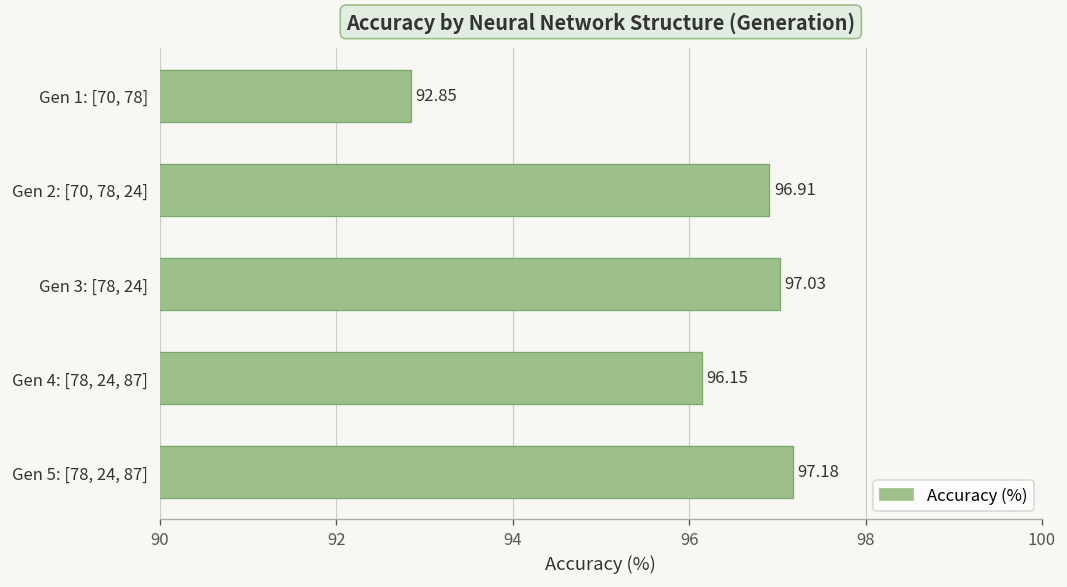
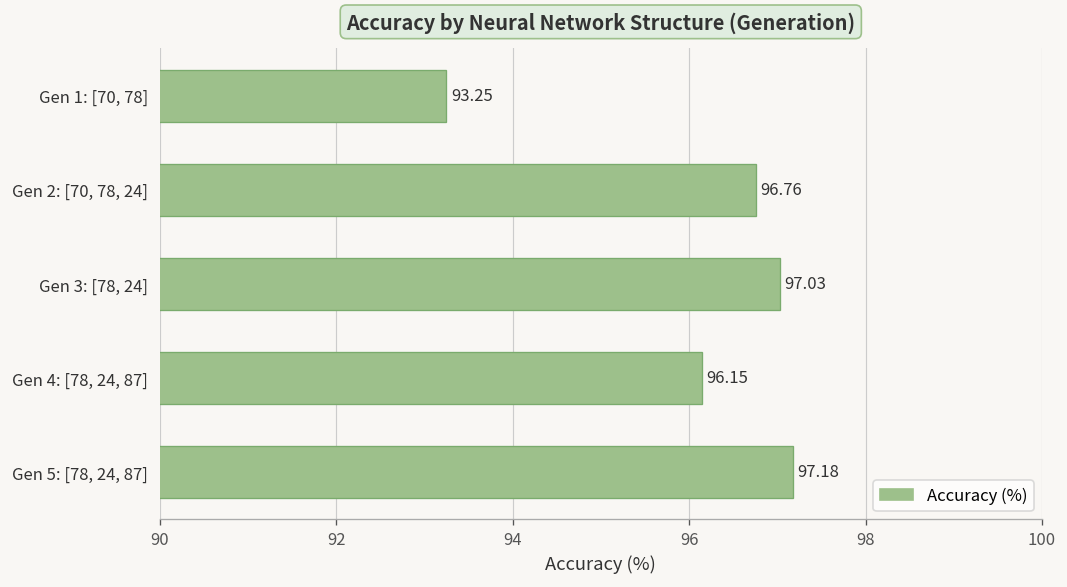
  {
-   "Gen 1: [70, 78]": 92.85,
-   "Gen 2: [70, 78, 24]": 96.91,
+   "Gen 1: [70, 78]": 93.25,
+   "Gen 2: [70, 78, 24]": 96.76,
    "Gen 3: [78, 24]": 97.03,
    "Gen 4: [78, 24, 87]": 96.15,
    "Gen 5: [78, 24, 87]": 97.18
  }
